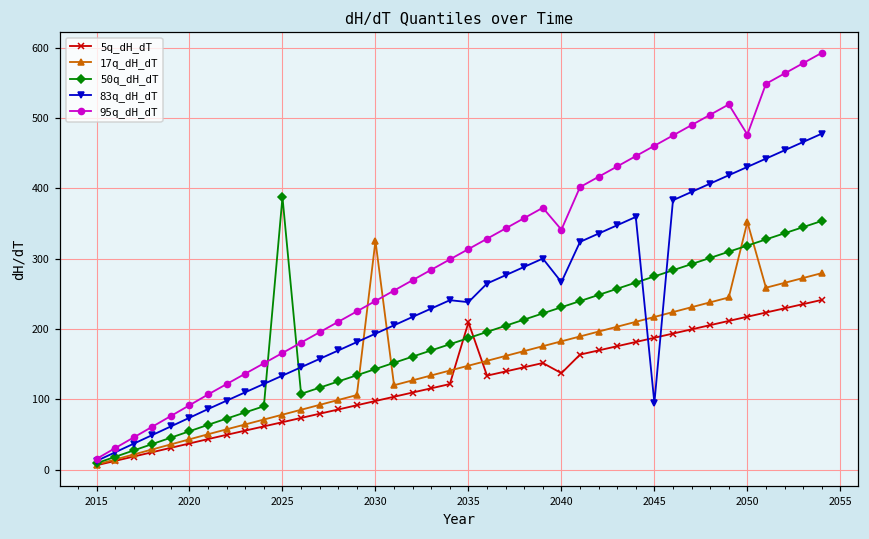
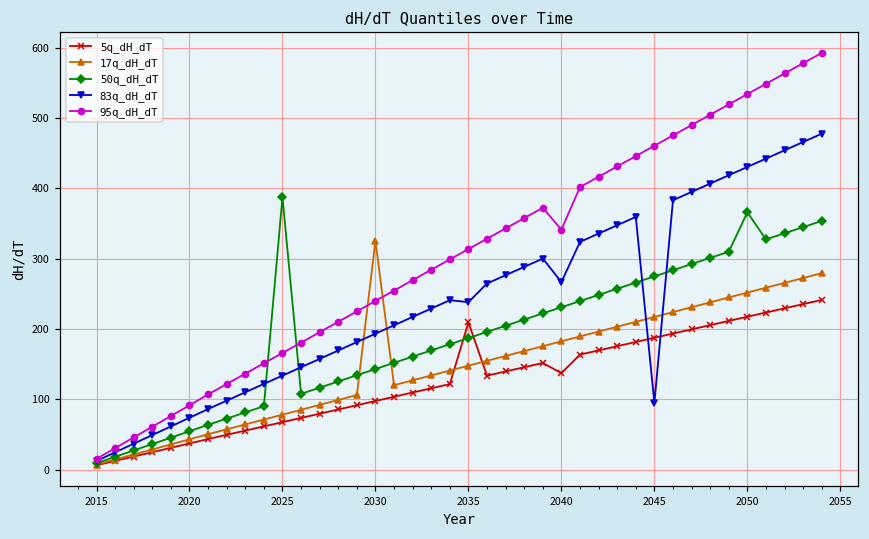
  {
    "5q_dH_dT": {
      "2020": 40,
      "2025": 70,
      "2030": 100,
      "2035": 210,
      "2040": 140,
      "2045": 190,
      "2050": 220
    },
    "17q_dH_dT": {
      "2020": 40,
      "2025": 80,
      "2030": 330,
      "2035": 150,
      "2040": 180,
      "2045": 220,
-     "2050": 350
+     "2050": 250
    },
    "50q_dH_dT": {
      "2020": 50,
      "2025": 390,
      "2030": 140,
      "2035": 190,
      "2040": 230,
      "2045": 270,
-     "2050": 320
+     "2050": 370
    },
    "83q_dH_dT": {
      "2020": 70,
      "2025": 130,
      "2030": 190,
      "2035": 240,
      "2040": 270,
      "2045": 90,
      "2050": 430
    },
    "95q_dH_dT": {
      "2020": 90,
      "2025": 170,
      "2030": 240,
      "2035": 310,
      "2040": 340,
      "2045": 460,
-     "2050": 480
+     "2050": 530
    }
  }
